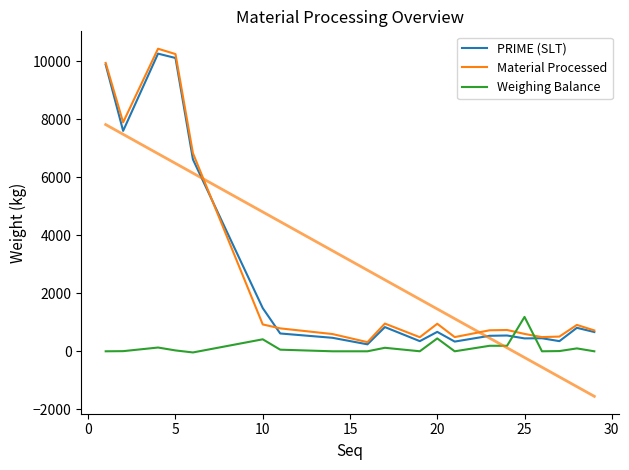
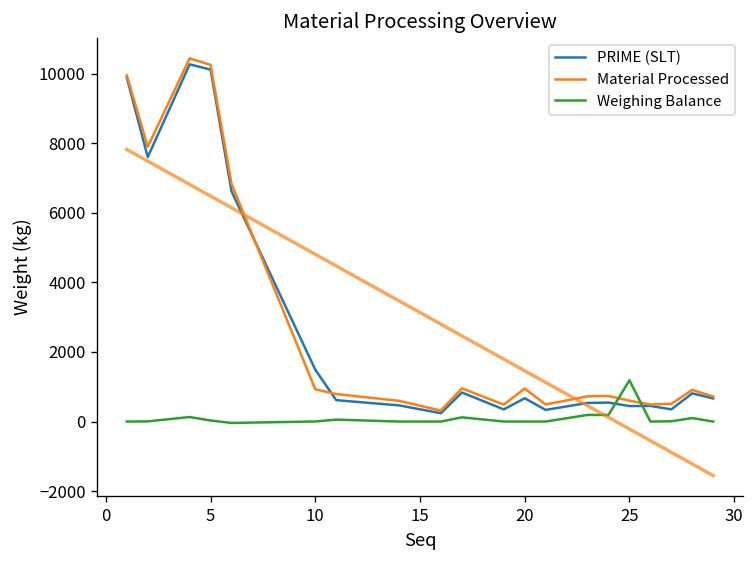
  {
    "PRIME (SLT)": {
      "5": 10100,
      "10": 1500,
      "20": 700,
      "25": 400
    },
    "Weighing Balance": {
      "5": 0,
-     "10": 400,
-     "20": 400,
+     "10": 0,
+     "20": 0,
      "25": 1200
    }
  }
